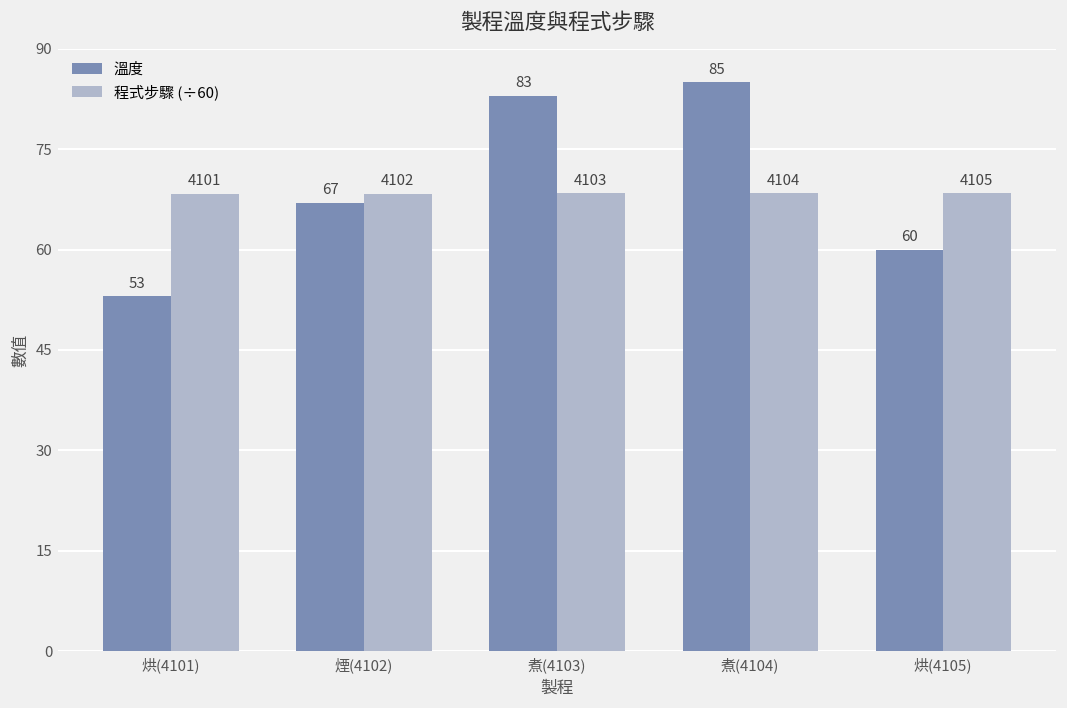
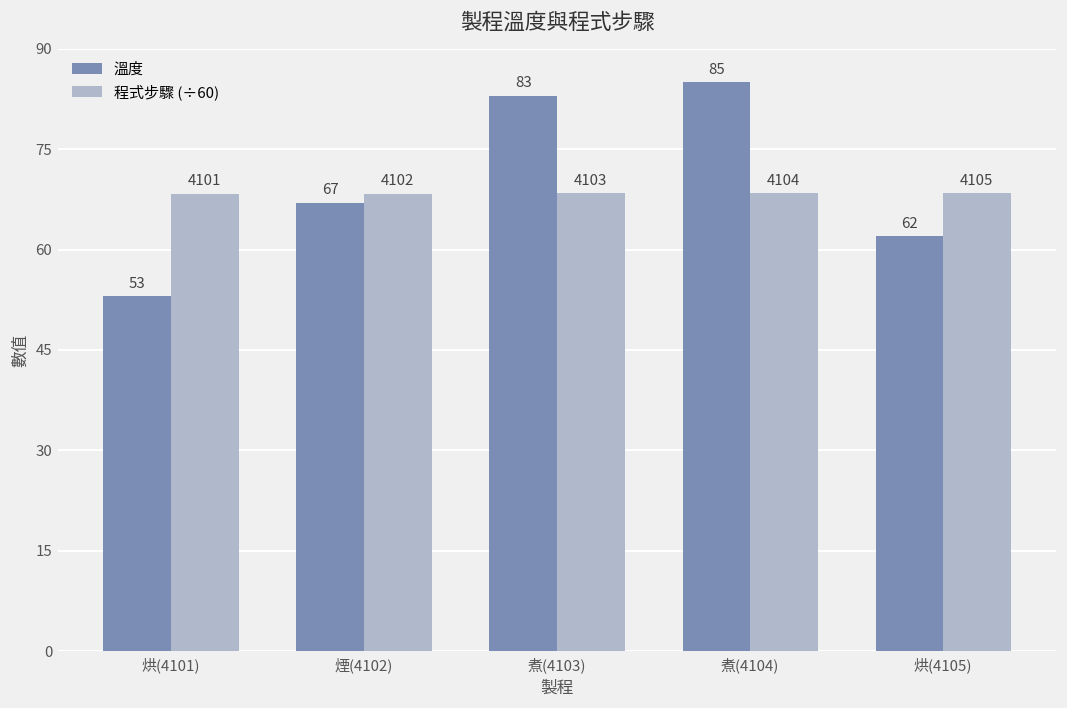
  {
    "溫度": {
      "烘(4101)": 53,
      "煙(4102)": 67,
      "煮(4103)": 83,
      "煮(4104)": 85,
-     "烘(4105)": 60
+     "烘(4105)": 62
    }
  }
